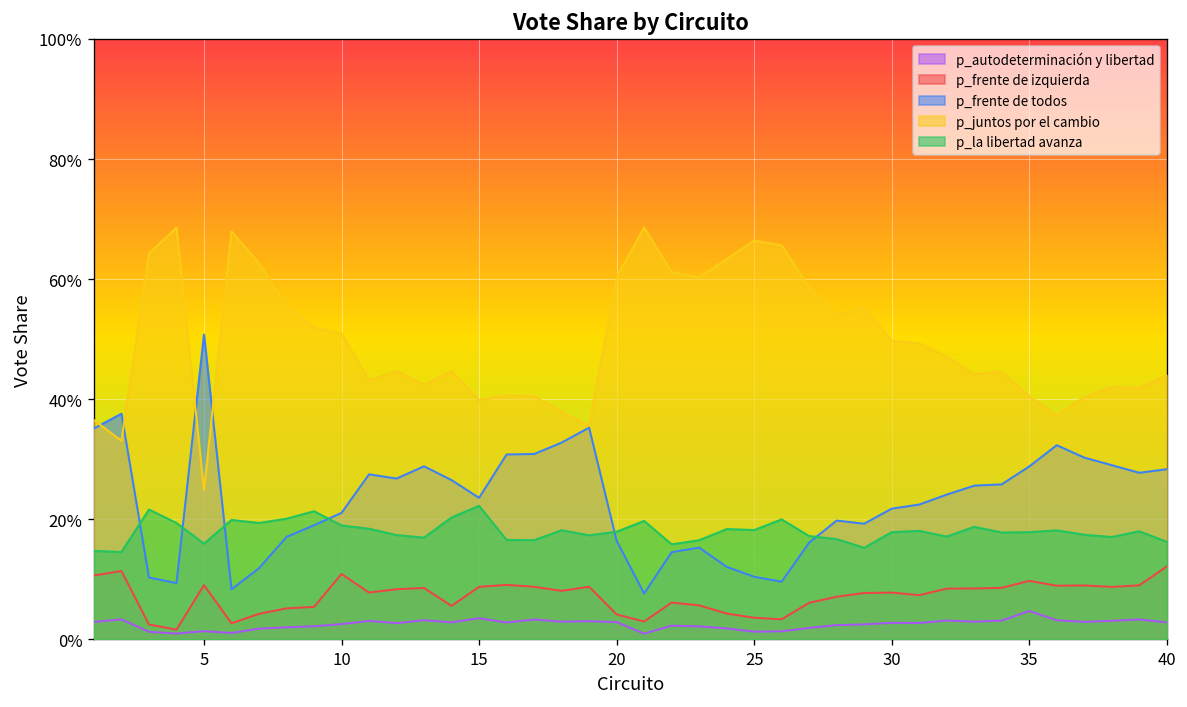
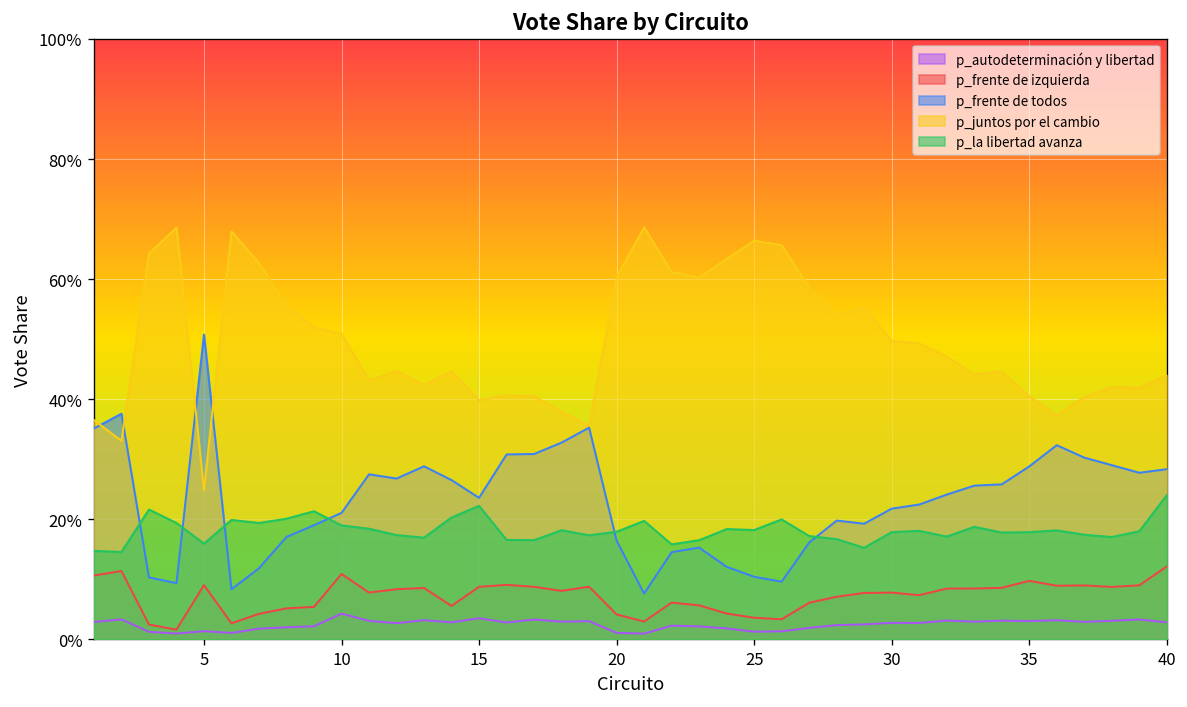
  {
    "p_autodeterminación y libertad": {
      "5": "1%",
-     "10": "3%",
+     "10": "4%",
      "15": "4%",
-     "20": "3%",
+     "20": "1%",
      "25": "1%",
      "30": "3%",
-     "35": "5%",
+     "35": "3%",
      "40": "3%"
    },
    "p_frente de izquierda": {
      "5": "9%",
      "10": "11%",
      "15": "9%",
      "20": "4%",
      "25": "4%",
      "30": "8%",
      "35": "10%",
      "40": "12%"
    },
    "p_frente de todos": {
      "5": "51%",
      "10": "21%",
      "15": "24%",
      "20": "16%",
      "25": "10%",
      "30": "22%",
      "35": "29%",
      "40": "28%"
    },
    "p_juntos por el cambio": {
      "5": "25%",
      "10": "51%",
      "15": "40%",
      "20": "60%",
      "25": "66%",
      "30": "50%",
      "35": "40%",
      "40": "44%"
    },
    "p_la libertad avanza": {
      "5": "16%",
      "10": "19%",
      "15": "22%",
      "20": "18%",
      "25": "18%",
      "30": "18%",
      "35": "18%",
-     "40": "16%"
+     "40": "24%"
    }
  }
